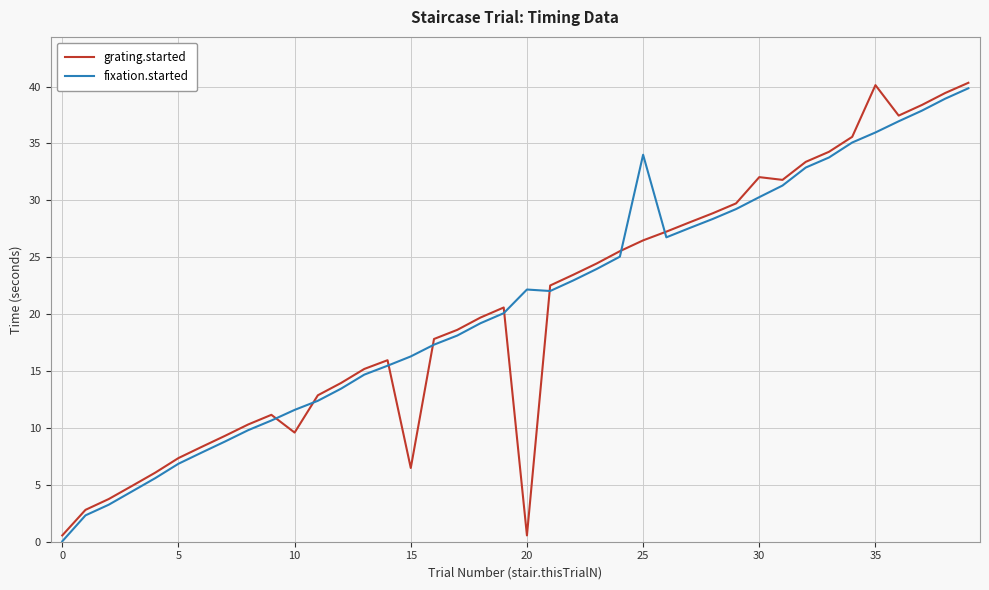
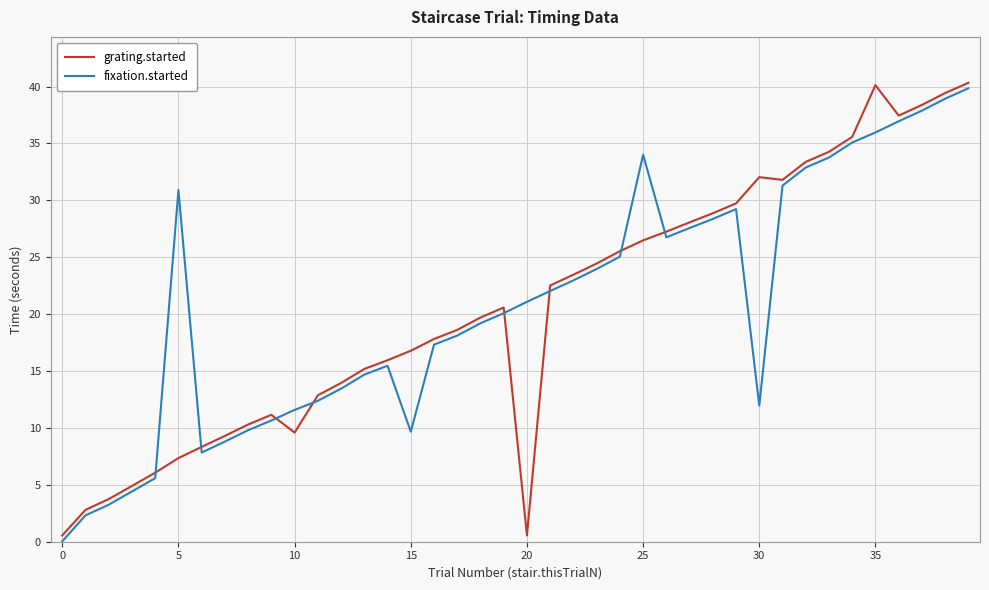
  {
    "grating.started": {
      "0": 0.6,
      "5": 7.4,
      "10": 9.6,
-     "15": 6.5,
+     "15": 16.8,
      "20": 0.6,
      "25": 26.5,
      "30": 32.0,
      "35": 40.1
    },
    "fixation.started": {
      "0": 0.0,
-     "5": 6.9,
+     "5": 30.9,
      "10": 11.6,
-     "15": 16.3,
-     "20": 22.2,
+     "15": 9.7,
+     "20": 21.1,
      "25": 34.0,
-     "30": 30.3,
+     "30": 12.0,
      "35": 36.0
    }
  }
